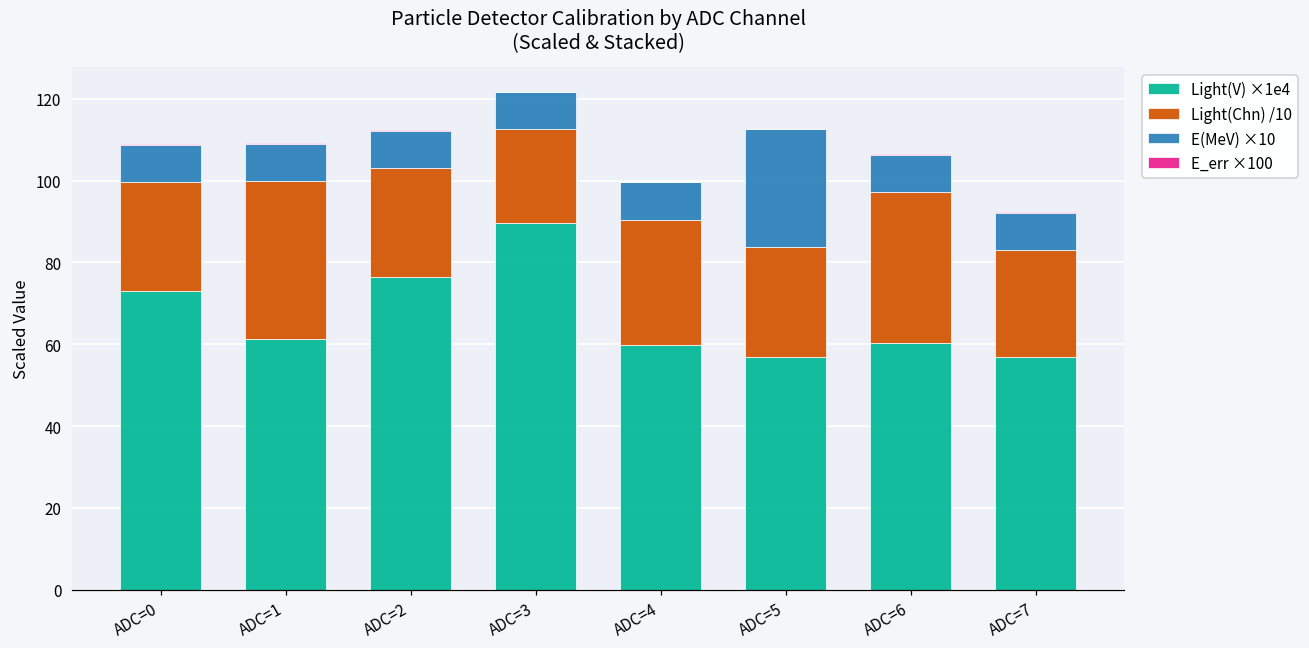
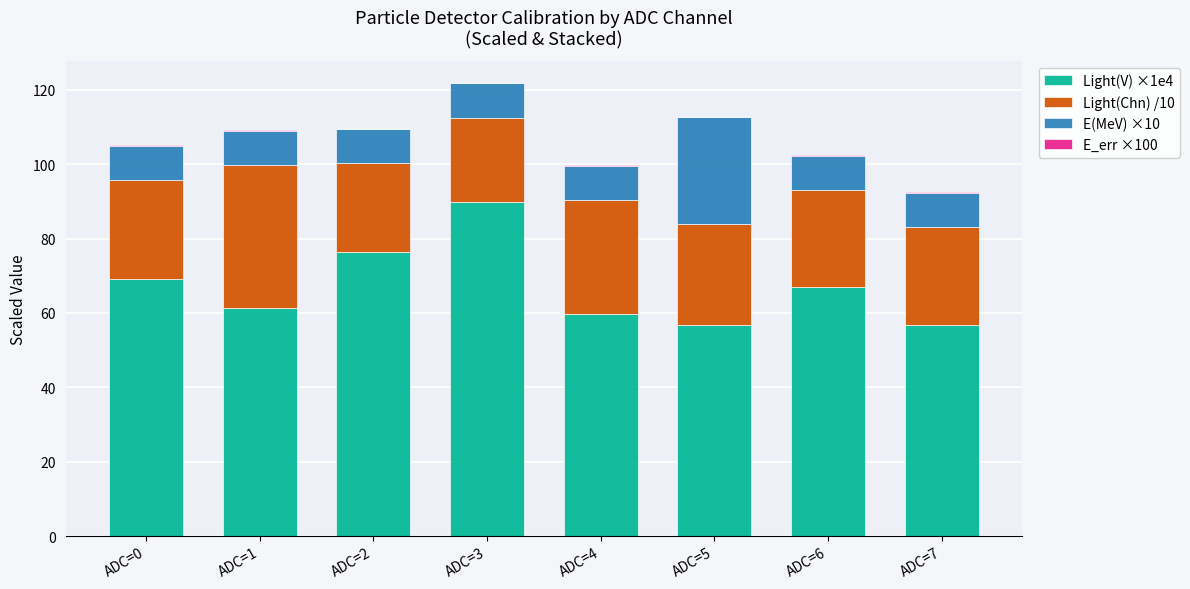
  {
    "Light(V) ×1e4": {
-     "ADC=0": 73,
+     "ADC=0": 69,
      "ADC=1": 61,
      "ADC=2": 76,
      "ADC=3": 90,
      "ADC=4": 60,
      "ADC=5": 57,
-     "ADC=6": 60,
+     "ADC=6": 67,
      "ADC=7": 57
    },
    "Light(Chn) /10": {
      "ADC=0": 27,
      "ADC=1": 39,
-     "ADC=2": 27,
+     "ADC=2": 24,
      "ADC=3": 23,
      "ADC=4": 31,
      "ADC=5": 27,
-     "ADC=6": 37,
+     "ADC=6": 26,
      "ADC=7": 26
    },
    "E(MeV) ×10": {
      "ADC=0": 9,
      "ADC=1": 9,
      "ADC=2": 9,
      "ADC=3": 9,
      "ADC=4": 9,
      "ADC=5": 29,
      "ADC=6": 9,
      "ADC=7": 9
    }
  }
